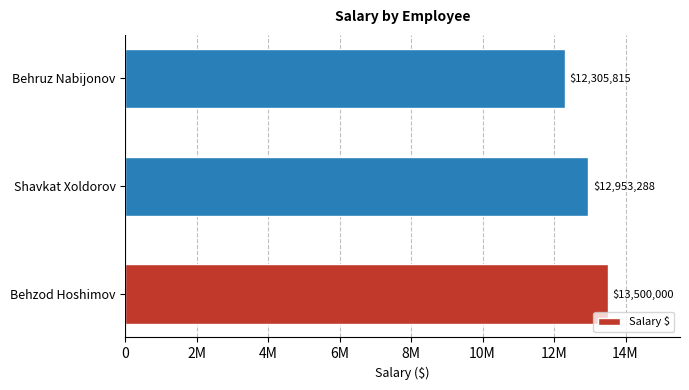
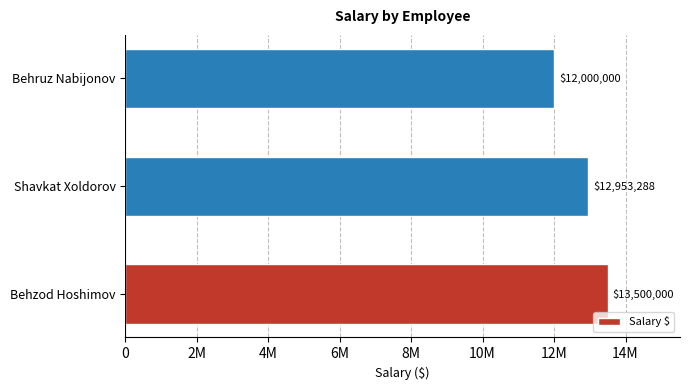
  {
-   "Behruz Nabijonov": "$12,305,815",
+   "Behruz Nabijonov": "$12,000,000",
    "Shavkat Xoldorov": "$12,953,288",
    "Behzod Hoshimov": "$13,500,000"
  }
